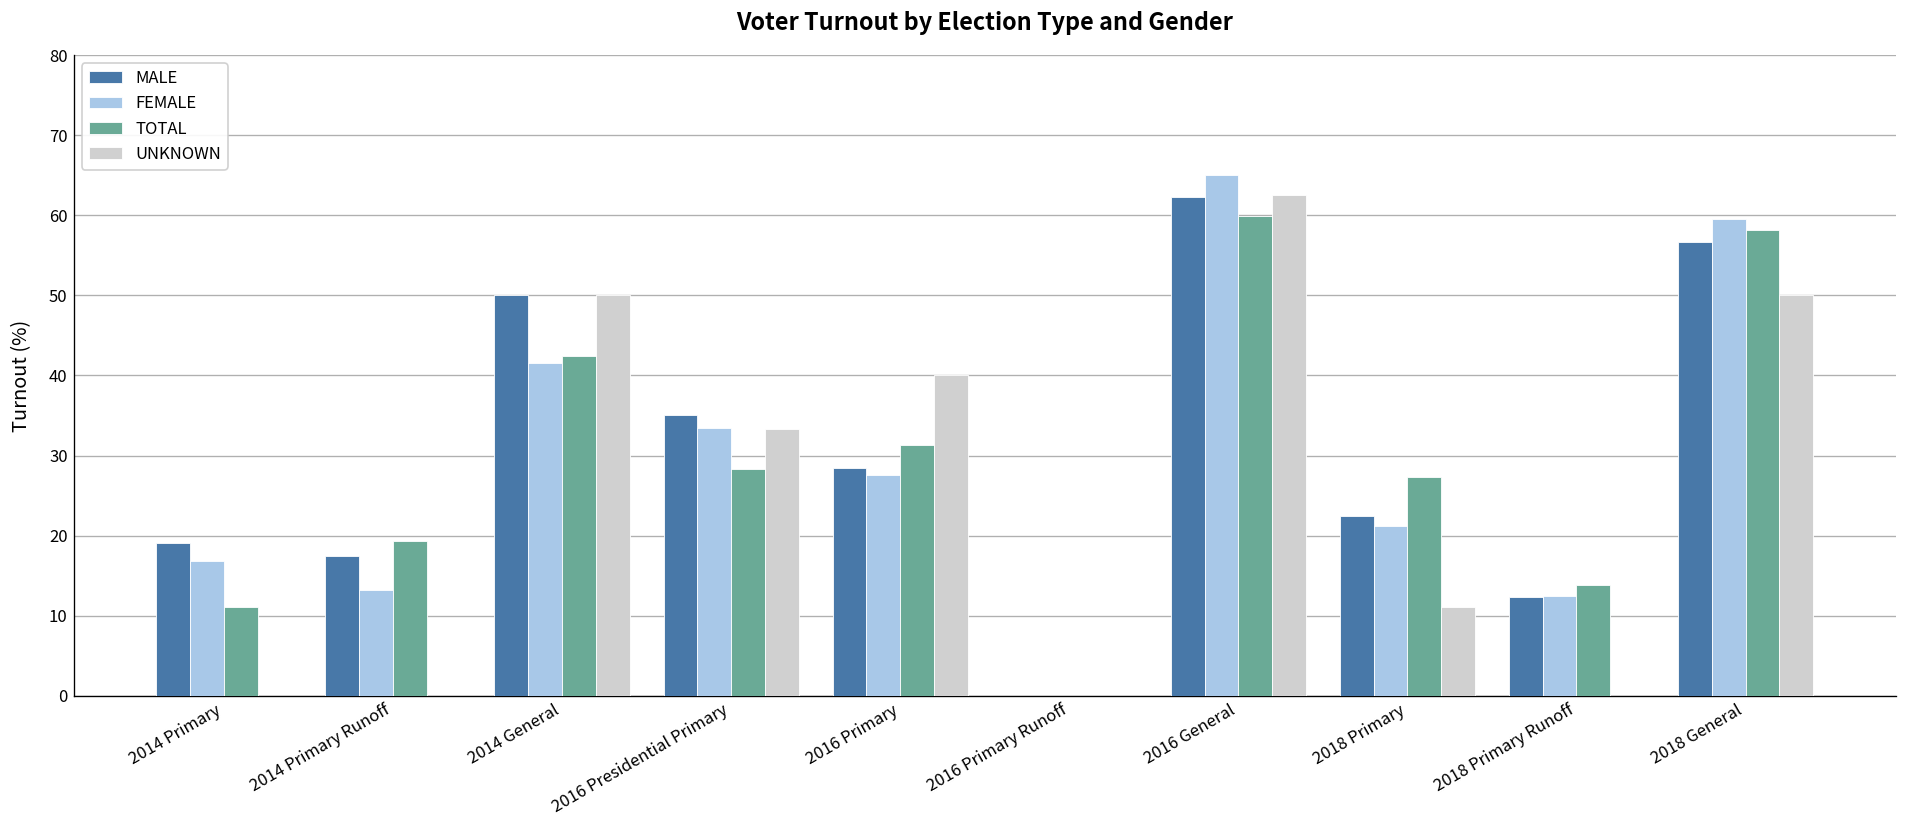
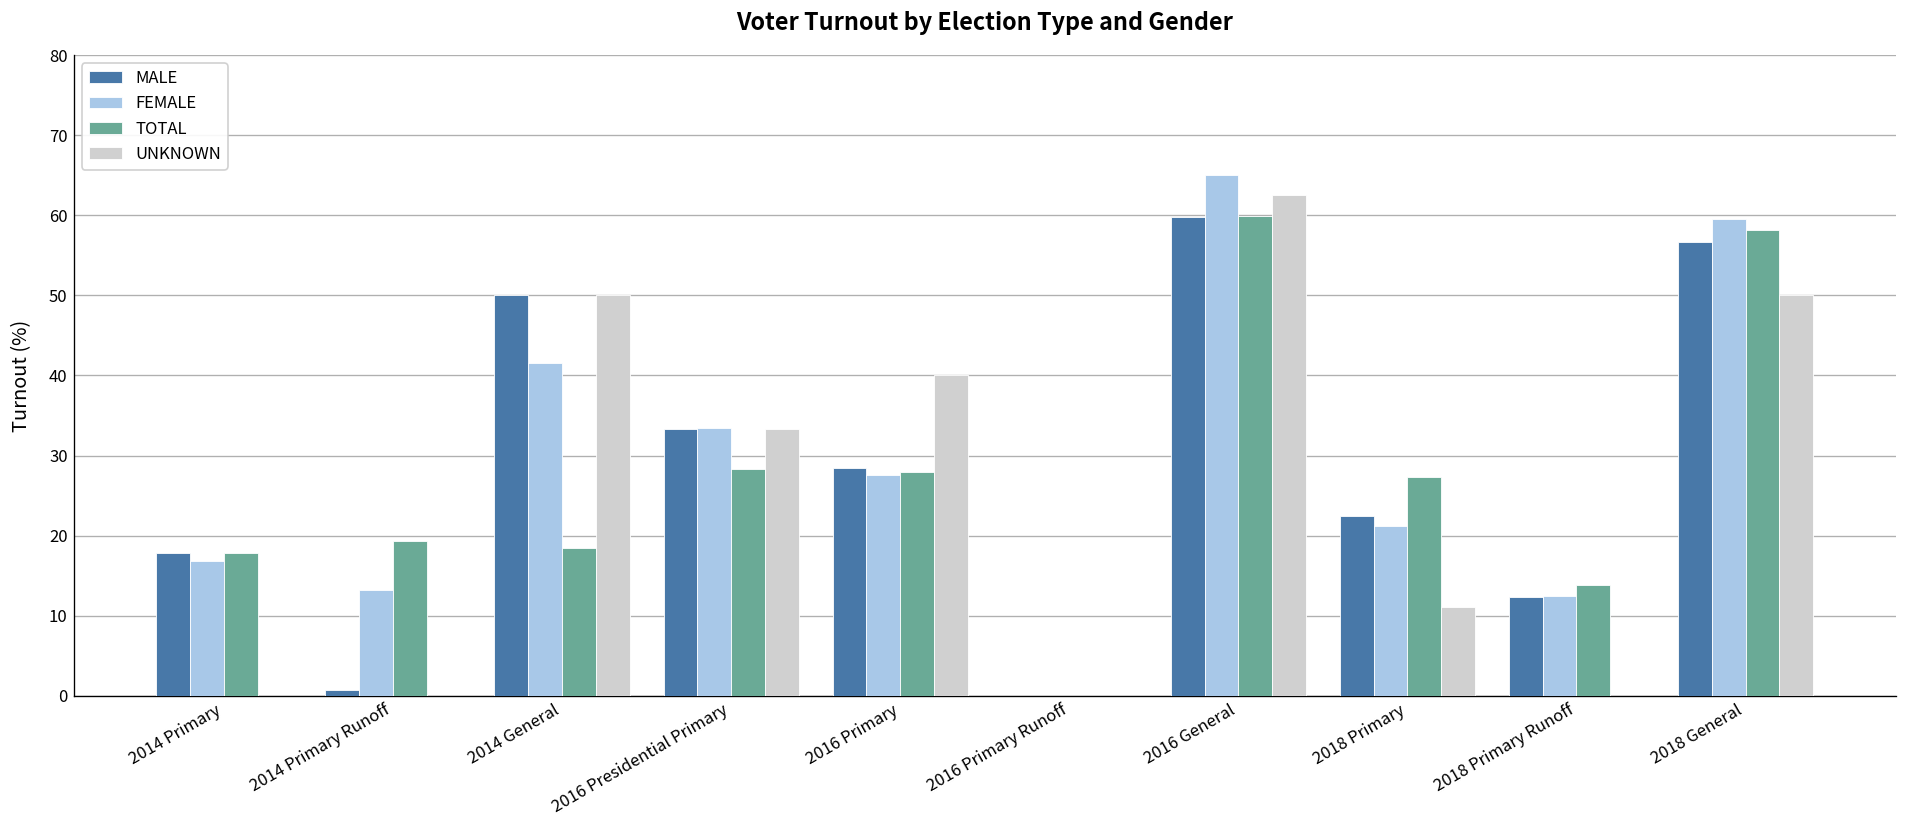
  {
    "MALE": {
-     "2014 Primary": 19,
-     "2014 Primary Runoff": 17,
+     "2014 Primary": 18,
+     "2014 Primary Runoff": 1,
      "2014 General": 50,
-     "2016 Presidential Primary": 35,
+     "2016 Presidential Primary": 33,
      "2016 Primary": 28,
      "2016 Primary Runoff": 0,
-     "2016 General": 62,
+     "2016 General": 60,
      "2018 Primary": 23,
      "2018 Primary Runoff": 12,
      "2018 General": 57
    },
    "TOTAL": {
-     "2014 Primary": 11,
+     "2014 Primary": 18,
      "2014 Primary Runoff": 19,
-     "2014 General": 42,
+     "2014 General": 18,
      "2016 Presidential Primary": 28,
-     "2016 Primary": 31,
+     "2016 Primary": 28,
      "2016 Primary Runoff": 0,
      "2016 General": 60,
      "2018 Primary": 27,
      "2018 Primary Runoff": 14,
      "2018 General": 58
    }
  }
